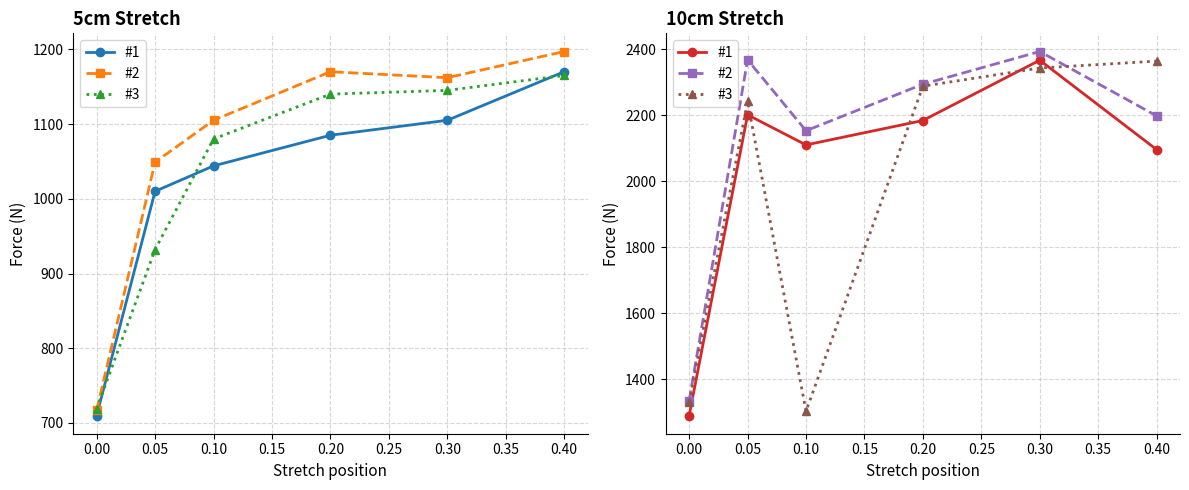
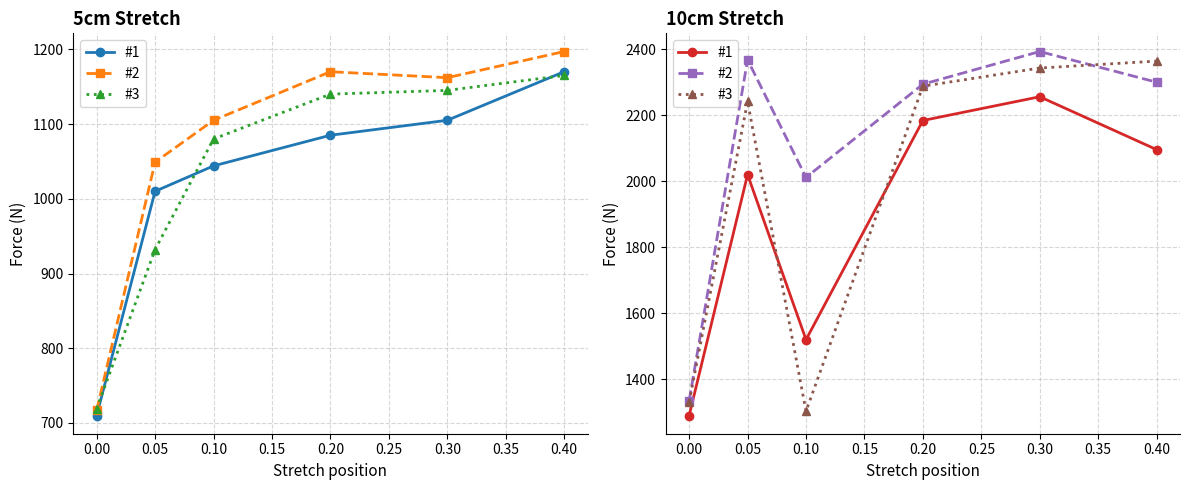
  {
    "10cm Stretch": {
      "#1": {
        "0.00": 1290,
-       "0.05": 2200,
-       "0.10": 2110,
+       "0.05": 2020,
+       "0.10": 1520,
        "0.20": 2180,
-       "0.30": 2370,
+       "0.30": 2260,
        "0.40": 2100
      },
      "#2": {
        "0.05": 2370,
-       "0.10": 2150,
+       "0.10": 2010,
        "0.30": 2390,
-       "0.40": 2200
+       "0.40": 2300
      },
      "#3": {
        "0.05": 2240,
        "0.10": 1300,
        "0.30": 2340,
        "0.40": 2360
      }
    }
  }
